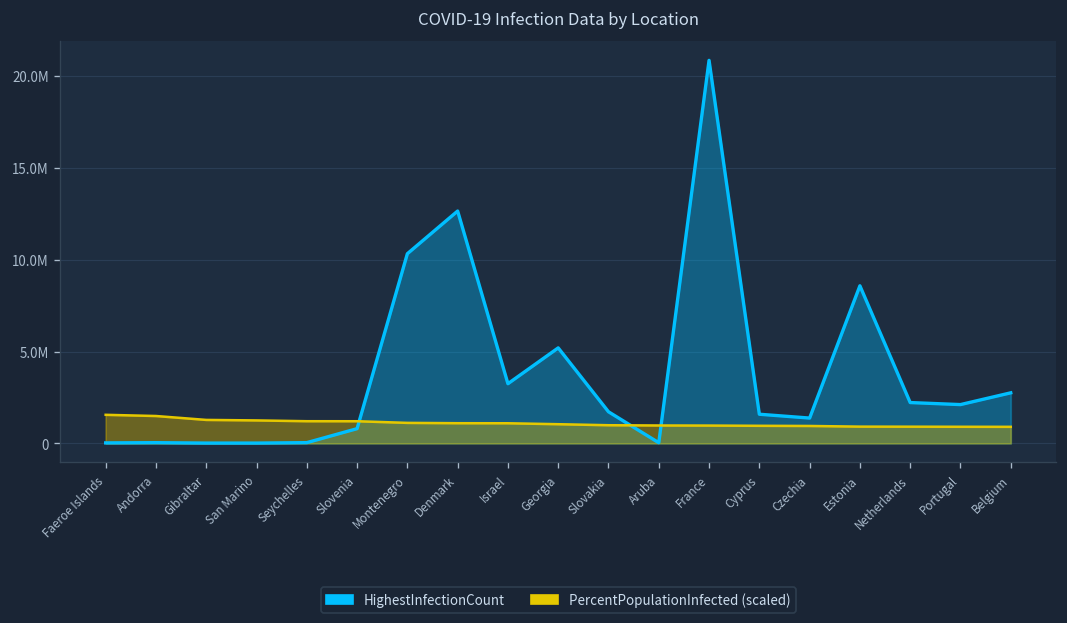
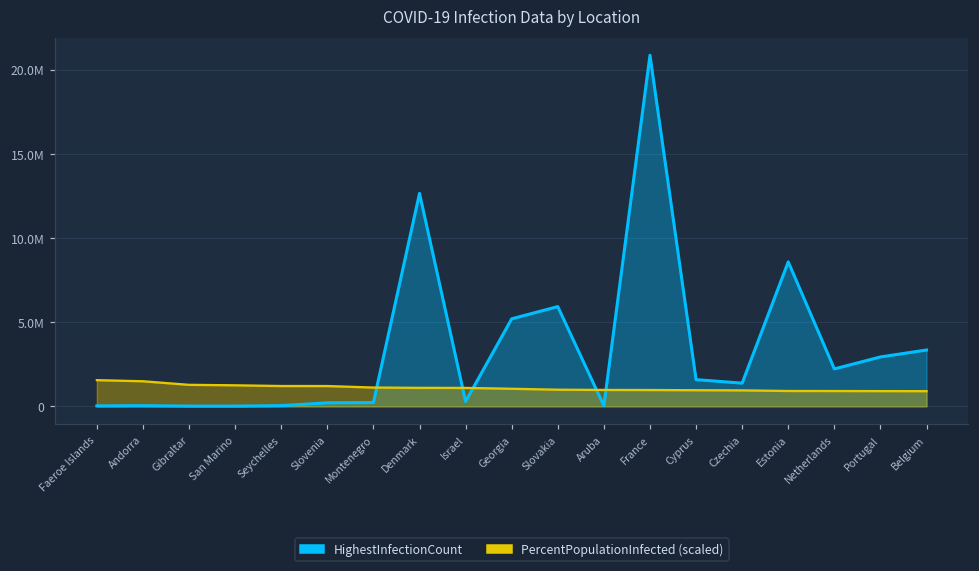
  {
    "HighestInfectionCount": {
      "Faeroe Islands": 0,
      "Andorra": 0,
      "Gibraltar": 0,
      "San Marino": 0,
      "Seychelles": 0,
-     "Slovenia": 800000,
-     "Montenegro": 10300000,
+     "Slovenia": 200000,
+     "Montenegro": 200000,
      "Denmark": 12700000,
-     "Israel": 3200000,
+     "Israel": 300000,
      "Georgia": 5200000,
-     "Slovakia": 1700000,
+     "Slovakia": 5900000,
      "Aruba": 0,
      "France": 20900000,
      "Cyprus": 1600000,
      "Czechia": 1400000,
      "Estonia": 8600000,
      "Netherlands": 2200000,
-     "Portugal": 2100000,
-     "Belgium": 2800000
+     "Portugal": 2900000,
+     "Belgium": 3300000
    }
  }
